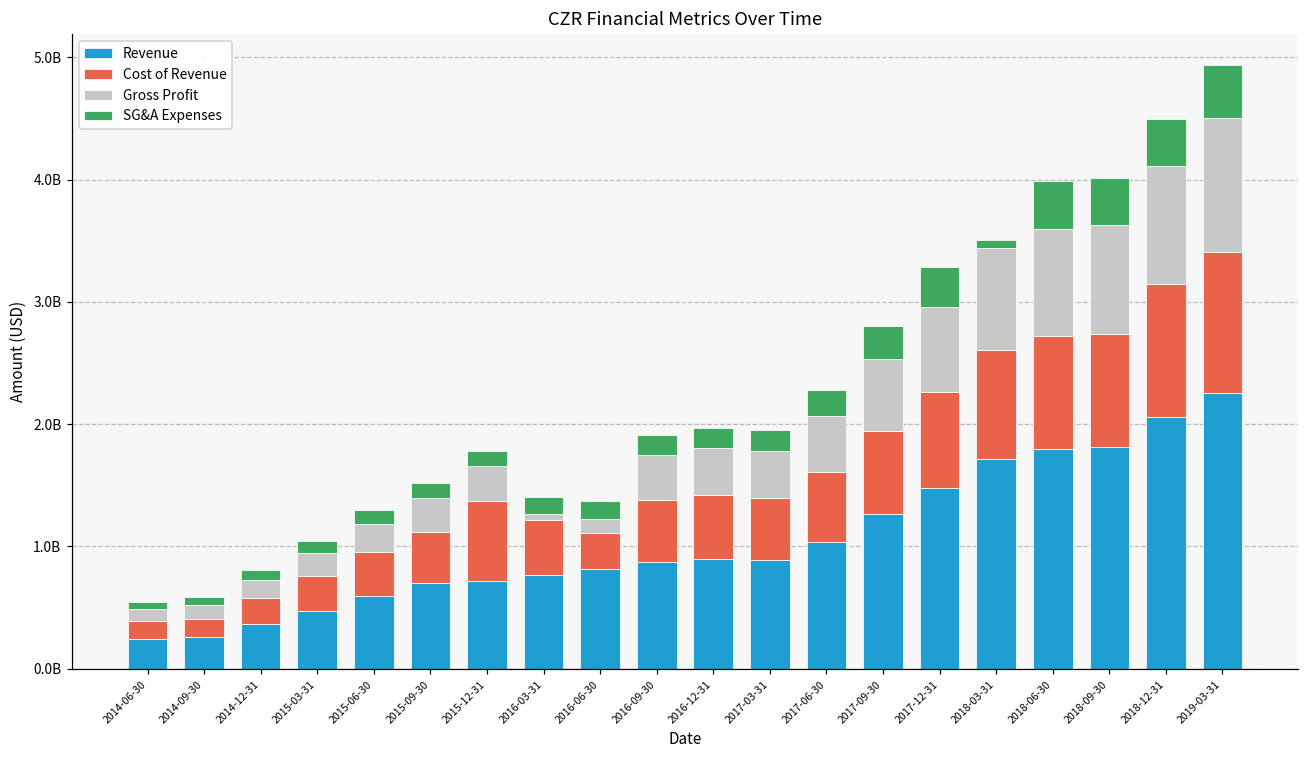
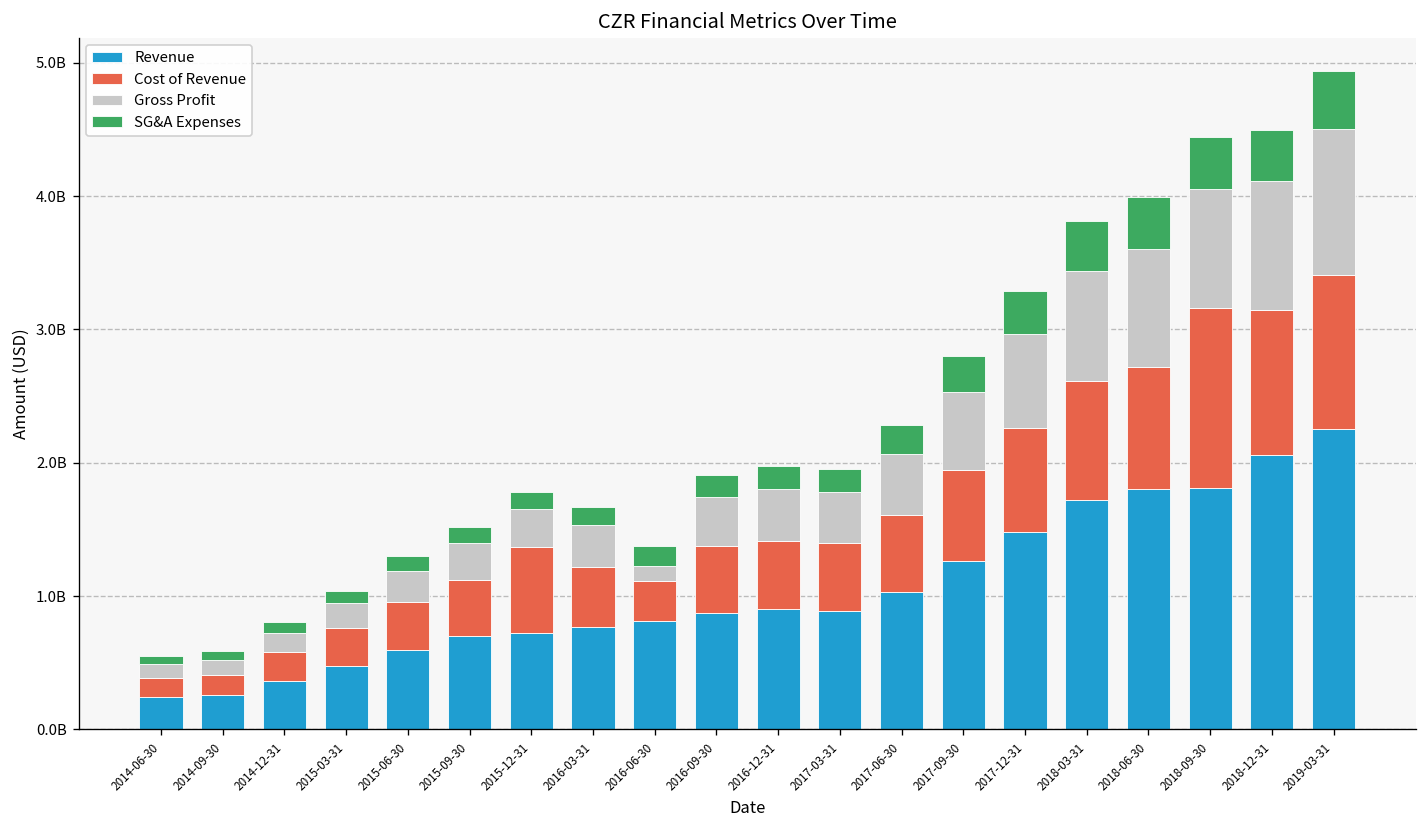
  {
    "Cost of Revenue": {
      "2014-06-30": 140000000,
      "2014-09-30": 150000000,
      "2014-12-31": 220000000,
      "2015-03-31": 290000000,
      "2015-06-30": 360000000,
      "2015-09-30": 420000000,
      "2015-12-31": 650000000,
      "2016-03-31": 450000000,
      "2016-06-30": 300000000,
      "2016-09-30": 500000000,
      "2016-12-31": 520000000,
      "2017-03-31": 510000000,
      "2017-06-30": 570000000,
      "2017-09-30": 680000000,
      "2017-12-31": 780000000,
      "2018-03-31": 890000000,
      "2018-06-30": 920000000,
-     "2018-09-30": 920000000,
+     "2018-09-30": 1350000000,
      "2018-12-31": 1090000000,
      "2019-03-31": 1160000000
    },
    "Gross Profit": {
      "2014-06-30": 100000000,
      "2014-09-30": 110000000,
      "2014-12-31": 150000000,
      "2015-03-31": 190000000,
      "2015-06-30": 230000000,
      "2015-09-30": 270000000,
      "2015-12-31": 290000000,
-     "2016-03-31": 40000000,
+     "2016-03-31": 310000000,
      "2016-06-30": 110000000,
      "2016-09-30": 370000000,
      "2016-12-31": 380000000,
      "2017-03-31": 380000000,
      "2017-06-30": 460000000,
      "2017-09-30": 590000000,
      "2017-12-31": 700000000,
      "2018-03-31": 830000000,
      "2018-06-30": 880000000,
      "2018-09-30": 890000000,
      "2018-12-31": 960000000,
      "2019-03-31": 1090000000
    },
    "SG&A Expenses": {
      "2014-06-30": 60000000,
      "2014-09-30": 70000000,
      "2014-12-31": 80000000,
      "2015-03-31": 100000000,
      "2015-06-30": 110000000,
      "2015-09-30": 120000000,
      "2015-12-31": 130000000,
      "2016-03-31": 140000000,
      "2016-06-30": 150000000,
      "2016-09-30": 160000000,
      "2016-12-31": 170000000,
      "2017-03-31": 170000000,
      "2017-06-30": 210000000,
      "2017-09-30": 270000000,
      "2017-12-31": 320000000,
-     "2018-03-31": 70000000,
+     "2018-03-31": 380000000,
      "2018-06-30": 390000000,
      "2018-09-30": 390000000,
      "2018-12-31": 380000000,
      "2019-03-31": 440000000
    }
  }
